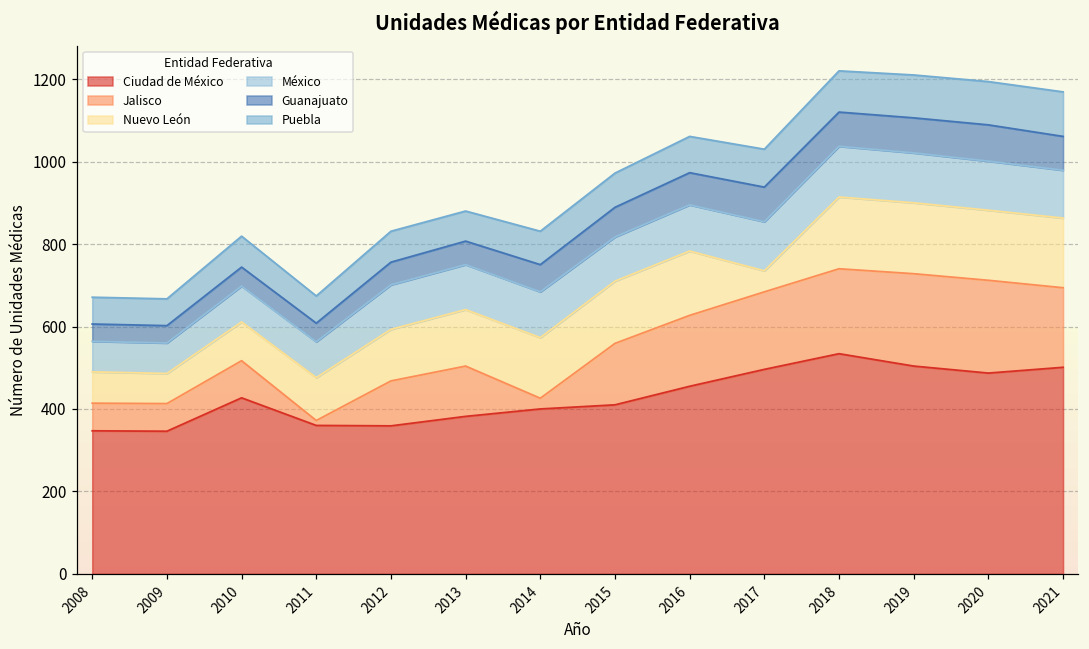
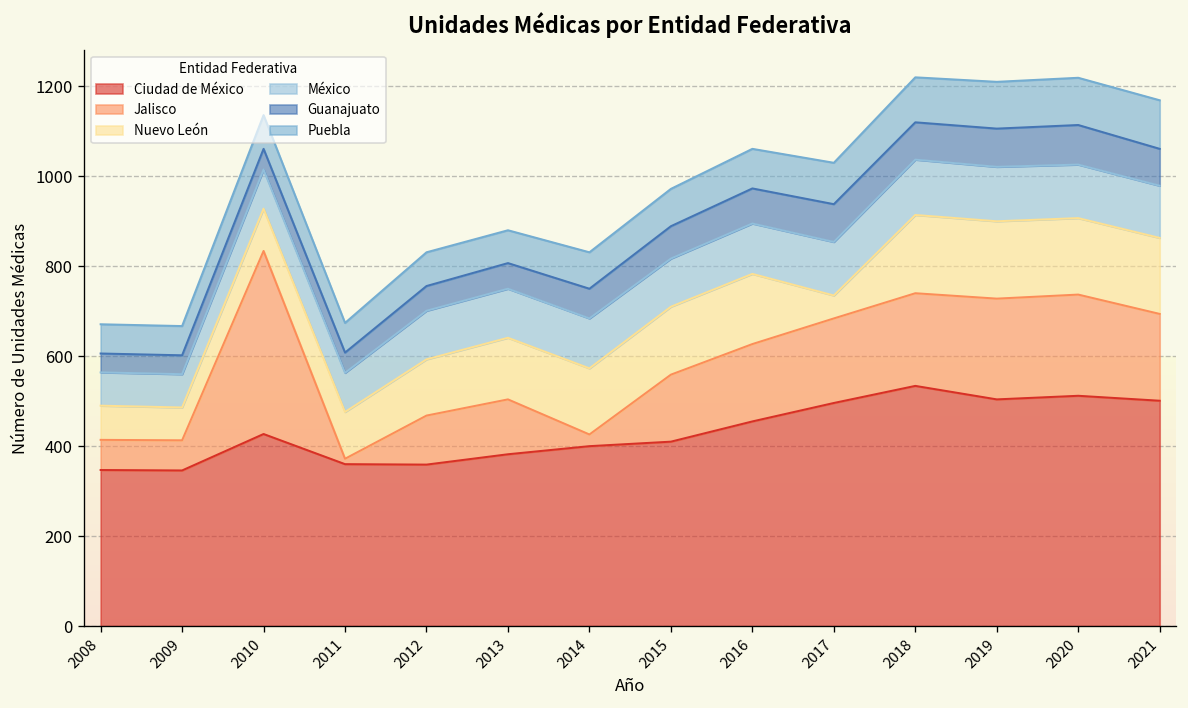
  {
    "Ciudad de México": {
      "2008": 350,
      "2009": 350,
      "2010": 430,
      "2011": 360,
      "2012": 360,
      "2013": 380,
      "2014": 400,
      "2015": 410,
      "2016": 460,
      "2017": 500,
      "2018": 530,
      "2019": 500,
-     "2020": 490,
+     "2020": 510,
      "2021": 500
    },
    "Jalisco": {
      "2008": 70,
      "2009": 70,
-     "2010": 90,
+     "2010": 410,
      "2011": 10,
      "2012": 110,
      "2013": 120,
      "2014": 30,
      "2015": 150,
      "2016": 170,
      "2017": 190,
      "2018": 210,
      "2019": 220,
      "2020": 230,
      "2021": 190
    },
    "Nuevo León": {
      "2008": 80,
      "2009": 70,
      "2010": 90,
      "2011": 100,
      "2012": 130,
      "2013": 140,
      "2014": 150,
      "2015": 150,
      "2016": 160,
      "2017": 50,
      "2018": 170,
      "2019": 170,
      "2020": 170,
      "2021": 170
    },
    "Guanajuato": {
      "2008": 40,
      "2009": 40,
      "2010": 50,
      "2011": 50,
      "2012": 60,
      "2013": 60,
      "2014": 70,
      "2015": 70,
      "2016": 80,
      "2017": 80,
      "2018": 80,
      "2019": 90,
      "2020": 90,
      "2021": 80
    }
  }
